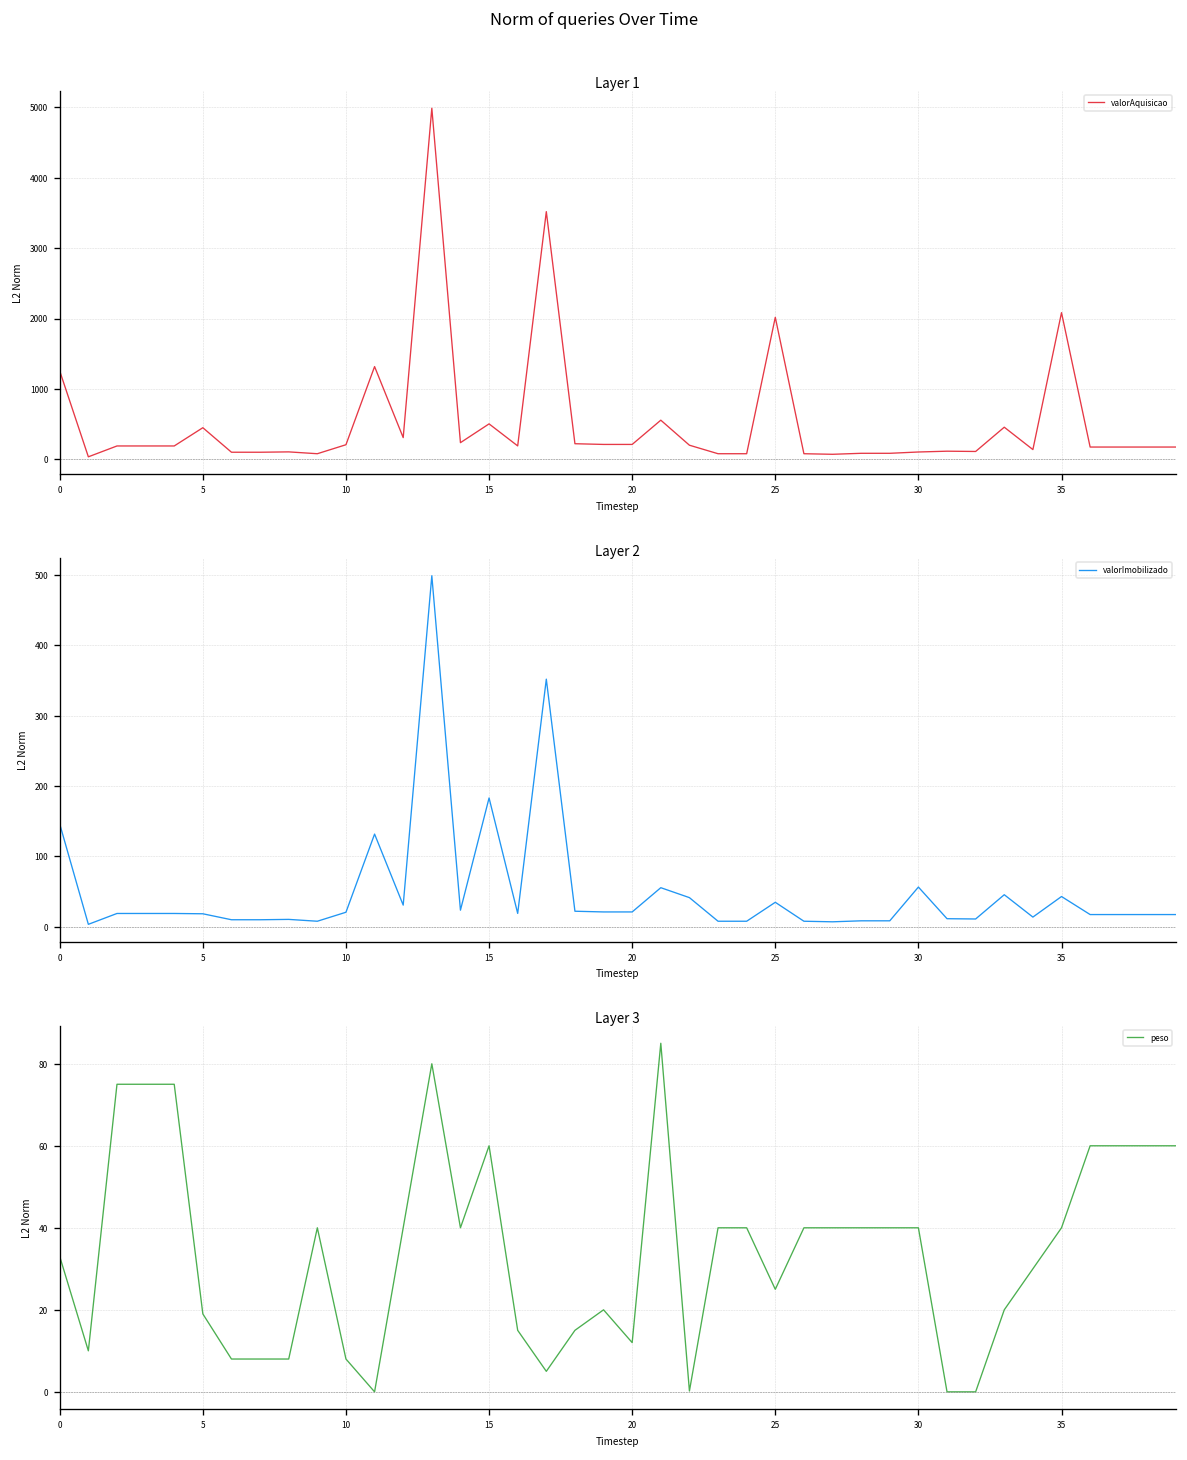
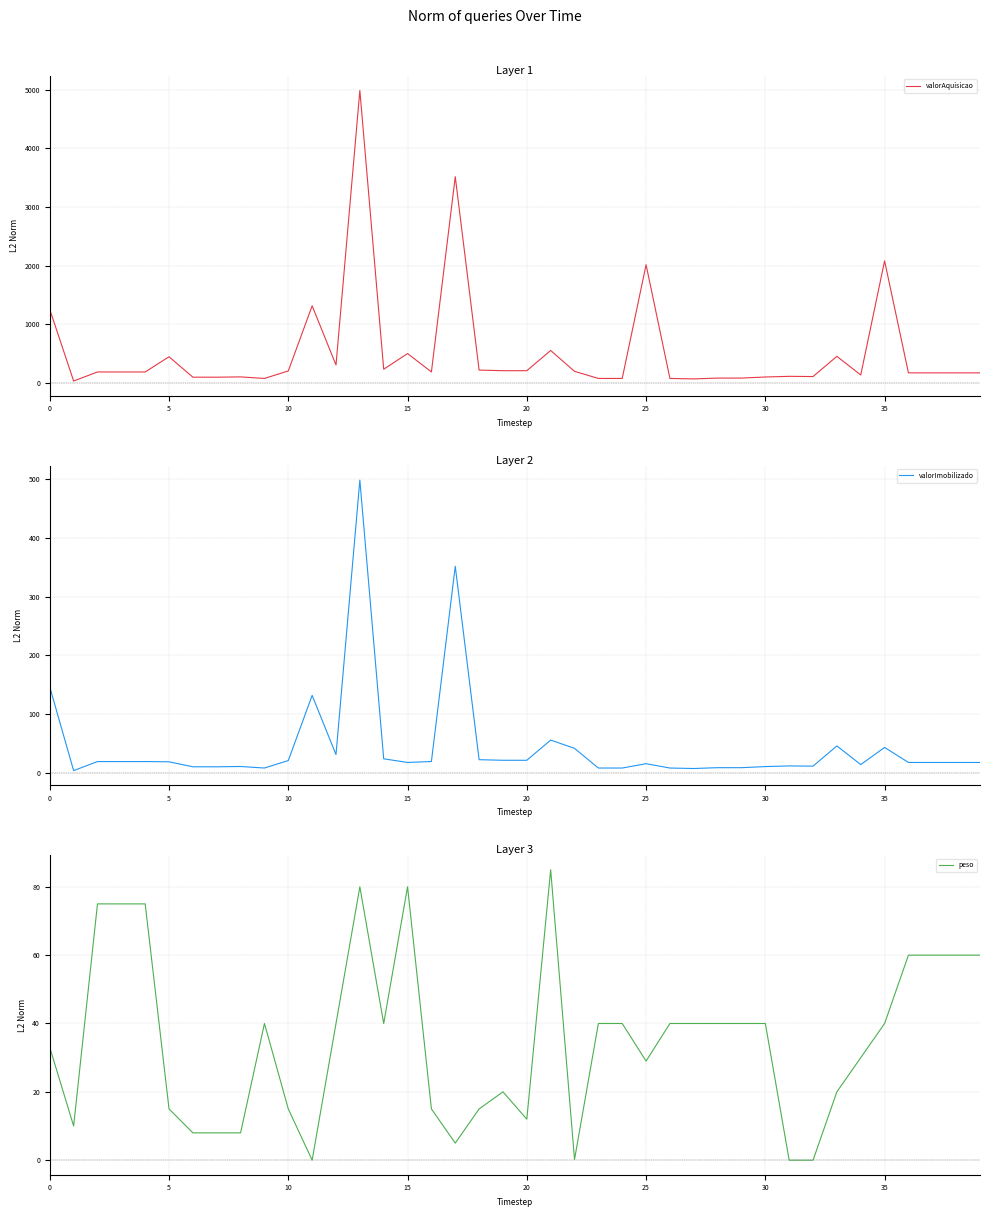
  {
    "Layer 1": {
      "0": 1300,
      "5": 400,
      "10": 200,
      "15": 500,
      "20": 200,
      "25": 2000,
      "30": 100,
      "35": 2100
    },
    "Layer 2": {
      "0": 150,
      "5": 20,
      "10": 20,
-     "15": 180,
+     "15": 20,
      "20": 20,
-     "25": 30,
-     "30": 60,
+     "25": 20,
+     "30": 10,
      "35": 40
    },
    "Layer 3": {
      "0": 33,
-     "5": 19,
-     "10": 8,
-     "15": 60,
+     "5": 15,
+     "10": 15,
+     "15": 80,
      "20": 12,
-     "25": 25,
+     "25": 29,
      "30": 40,
      "35": 40
    }
  }
